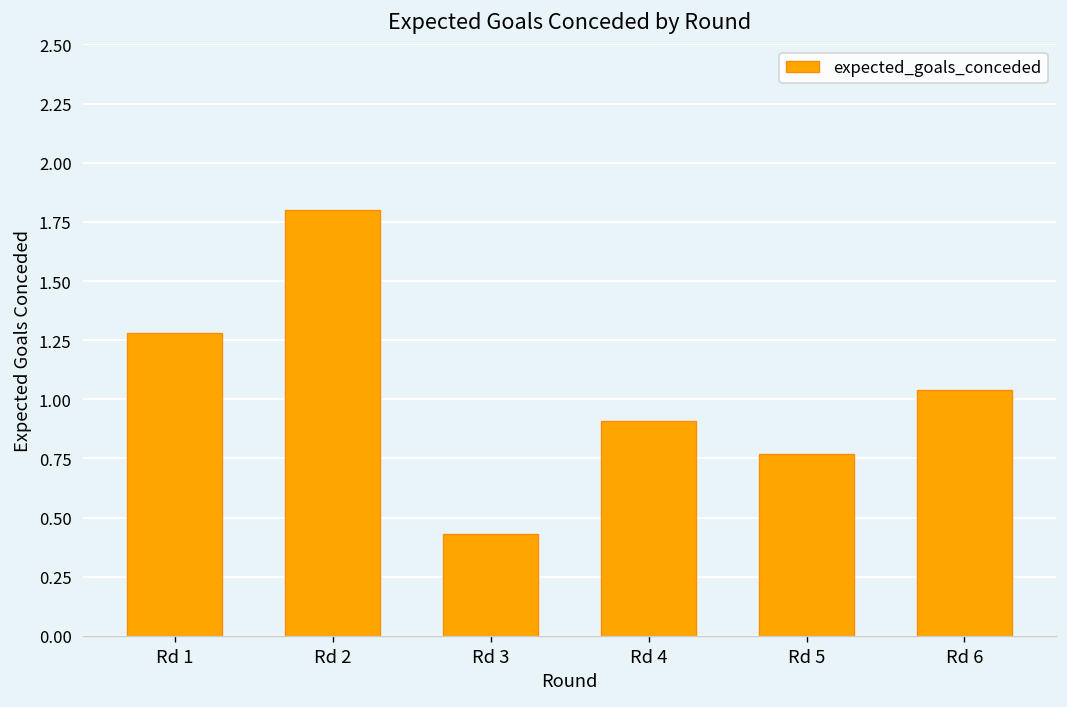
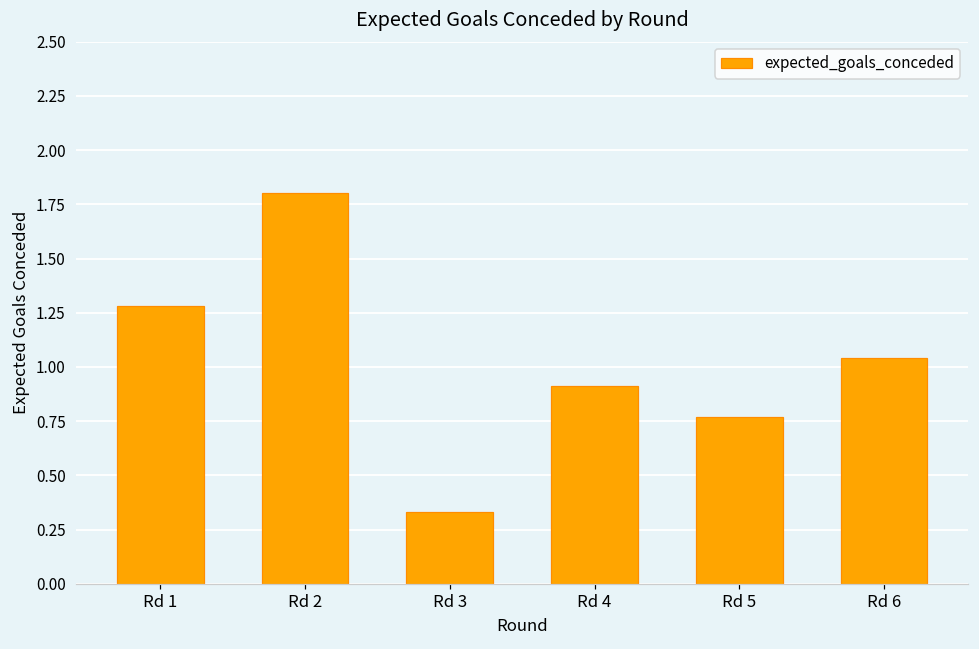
  {
    "Rd 1": 1.28,
    "Rd 2": 1.80,
-   "Rd 3": 0.43,
+   "Rd 3": 0.33,
    "Rd 4": 0.91,
    "Rd 5": 0.77,
    "Rd 6": 1.04
  }
